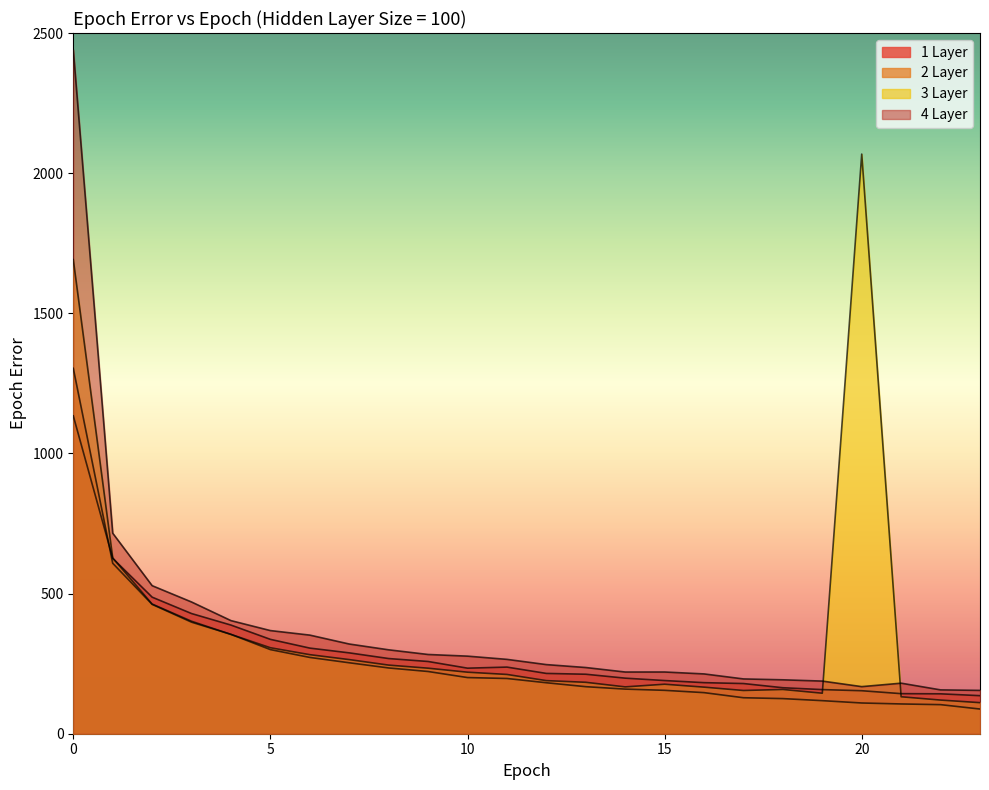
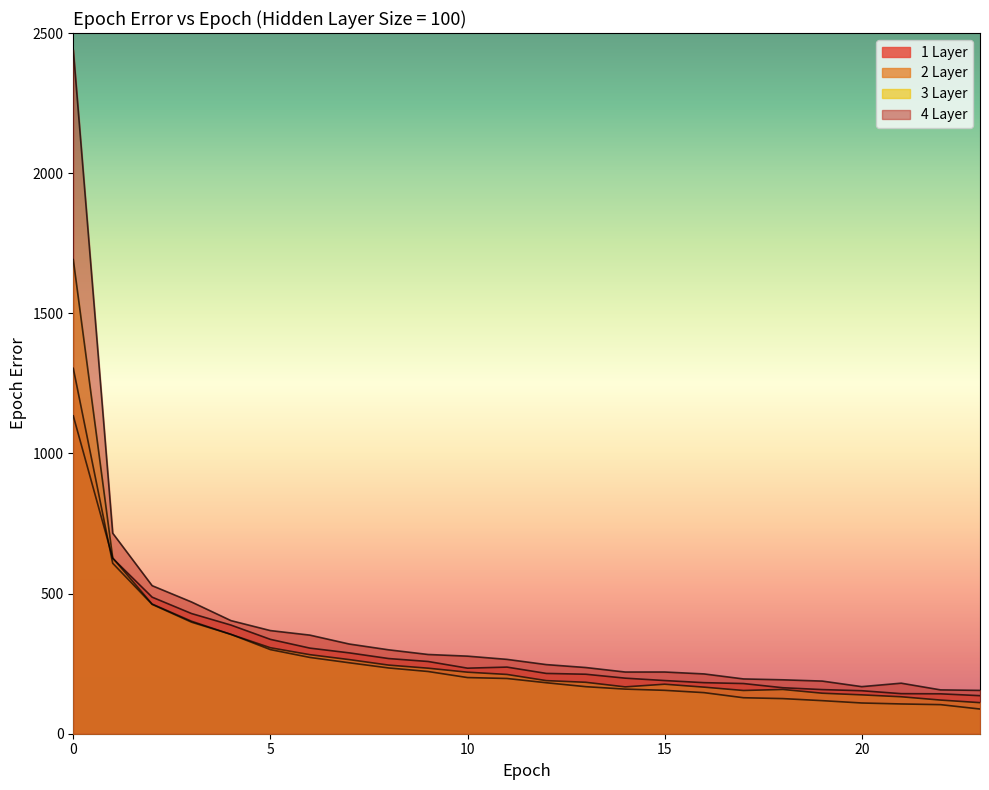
  {
    "3 Layer": {
      "0": 1690,
      "10": 220,
      "15": 180,
-     "20": 2070
+     "20": 140
    }
  }
